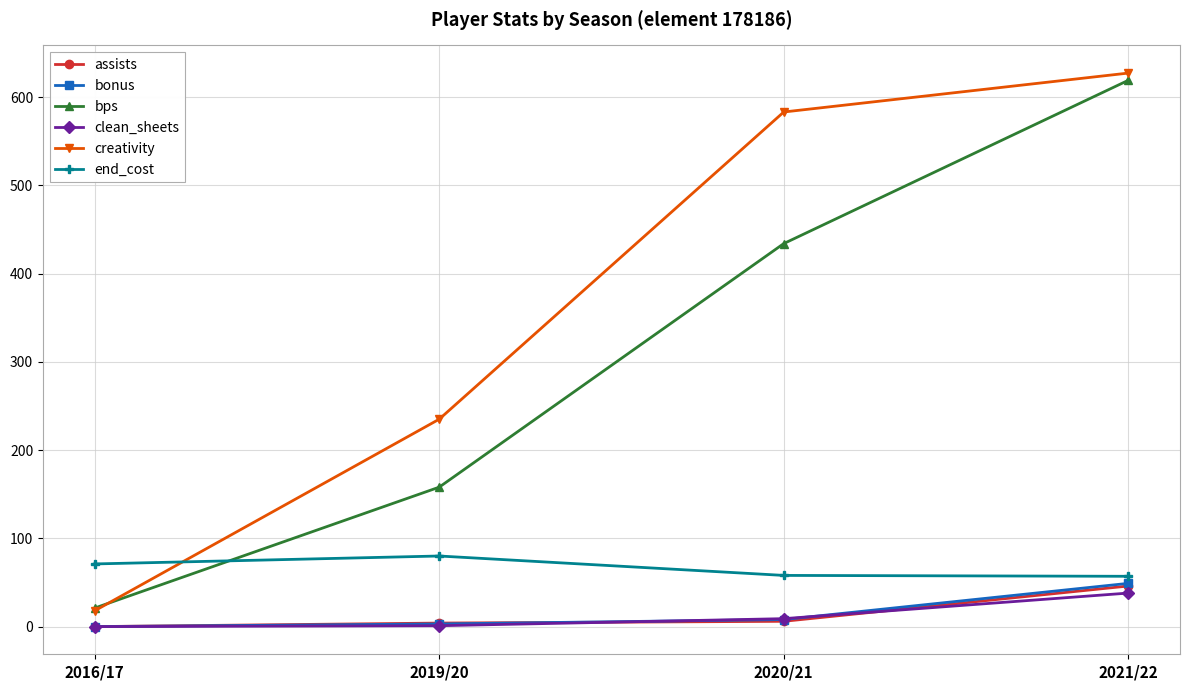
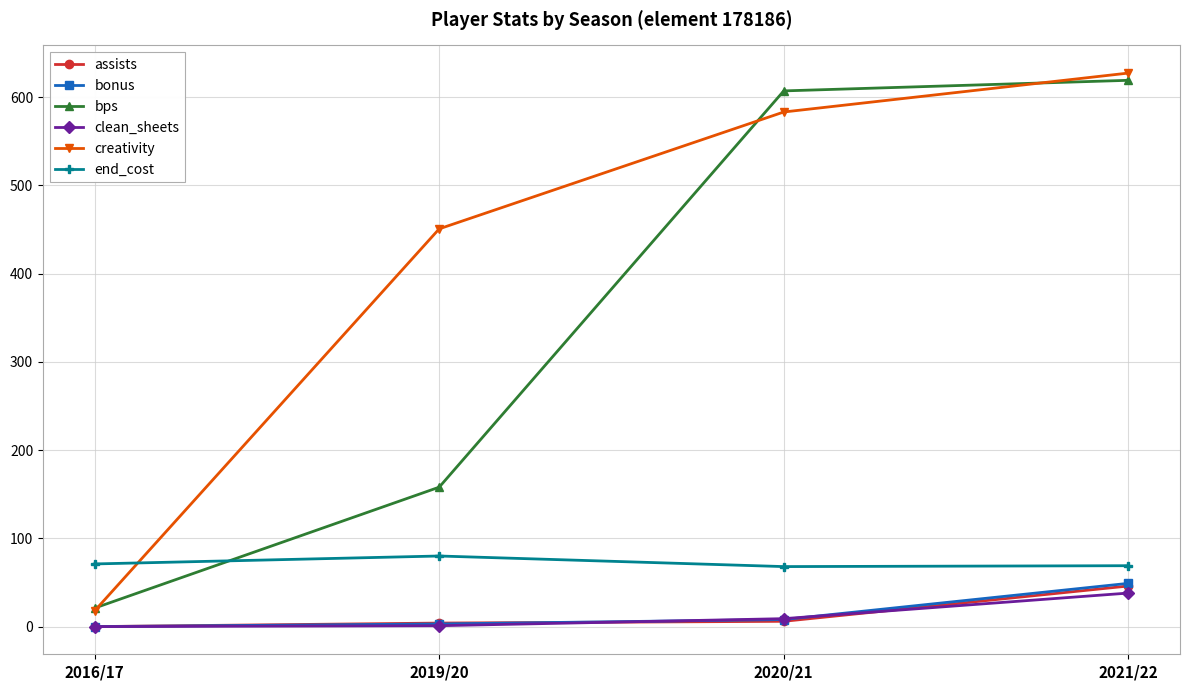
  {
    "assists": {
      "2021/22": 50
    },
    "bonus": {
      "2021/22": 50
    },
    "bps": {
      "2016/17": 20,
      "2019/20": 160,
-     "2020/21": 430,
+     "2020/21": 610,
      "2021/22": 620
    },
    "clean_sheets": {
      "2021/22": 40
    },
    "creativity": {
      "2016/17": 20,
-     "2019/20": 240,
+     "2019/20": 450,
      "2020/21": 580,
      "2021/22": 630
    },
    "end_cost": {
      "2016/17": 70,
      "2019/20": 80,
-     "2020/21": 60,
-     "2021/22": 60
+     "2020/21": 70,
+     "2021/22": 70
    }
  }
